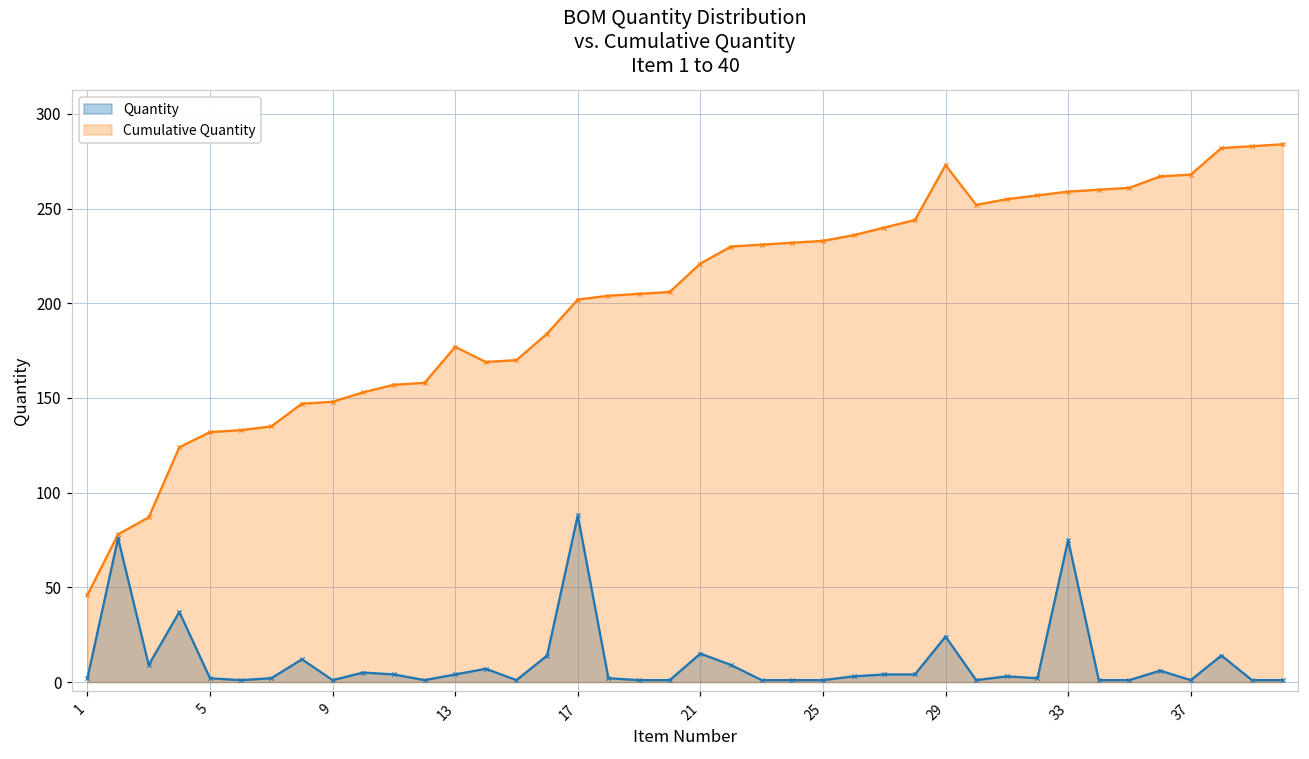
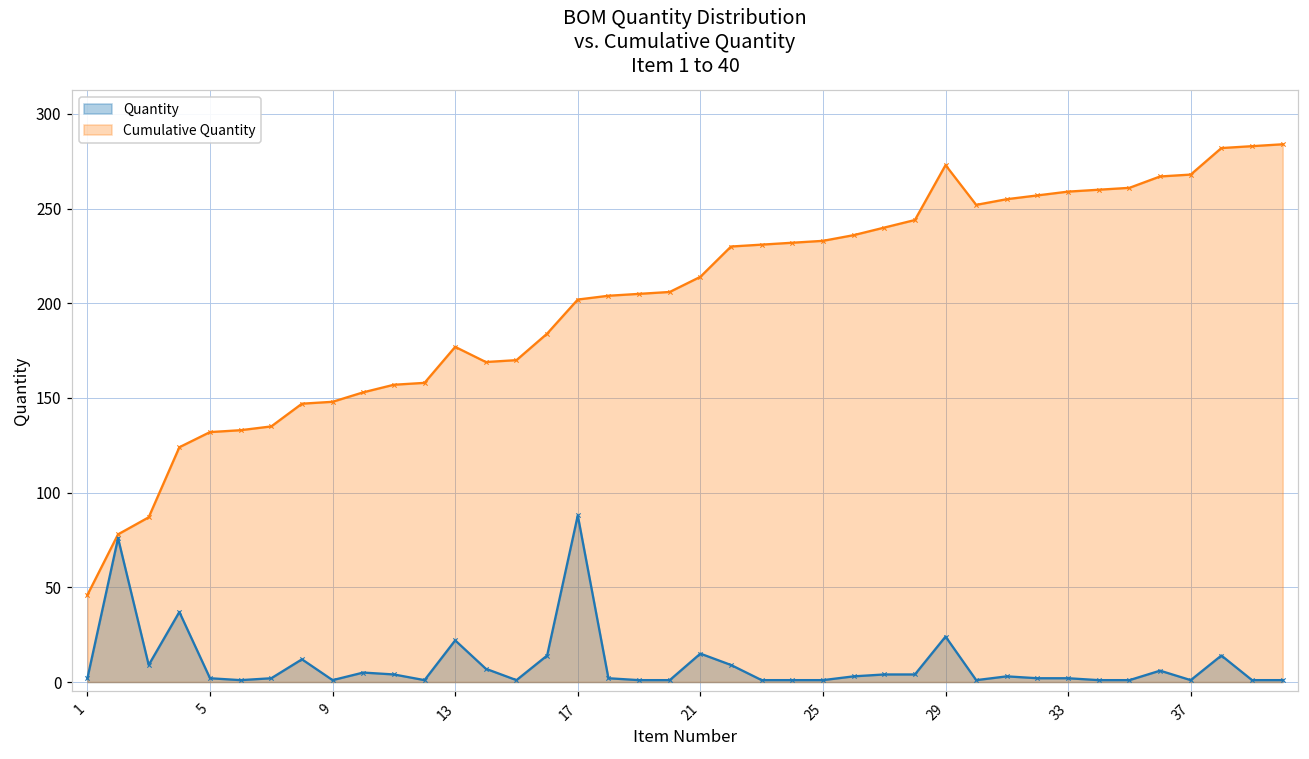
  {
    "Quantity": {
      "1": 2,
      "5": 2,
      "9": 1,
-     "13": 4,
+     "13": 22,
      "17": 88,
      "21": 15,
      "25": 1,
      "29": 24,
-     "33": 75,
+     "33": 2,
      "37": 1
    },
    "Cumulative Quantity": {
      "1": 46,
      "5": 132,
      "9": 148,
      "13": 177,
      "17": 202,
-     "21": 221,
+     "21": 214,
      "25": 233,
      "29": 273,
      "33": 259,
      "37": 268
    }
  }
